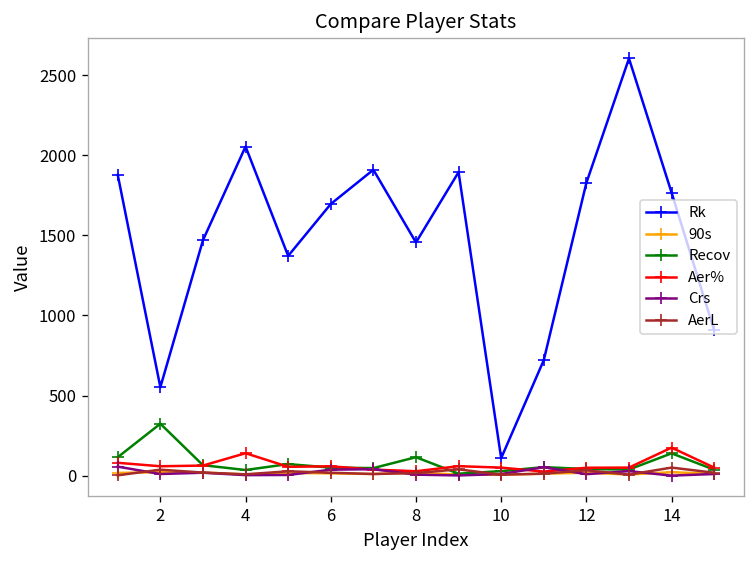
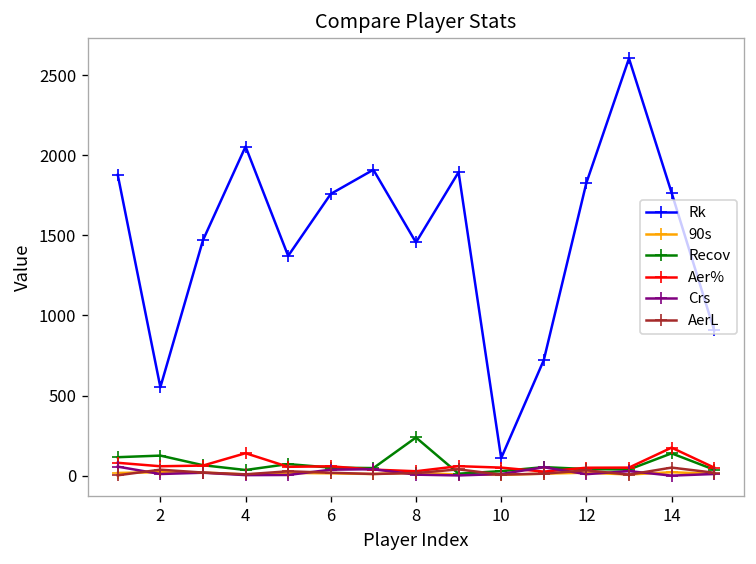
  {
    "Rk": {
      "2": 550,
      "4": 2060,
-     "6": 1700,
+     "6": 1760,
      "8": 1460,
      "10": 110,
      "12": 1830,
      "14": 1770
    },
    "90s": {
      "14": 20
    },
    "Recov": {
-     "2": 320,
+     "2": 130,
      "4": 40,
-     "8": 120,
+     "8": 240,
      "14": 140
    },
    "Aer%": {
      "2": 60,
      "4": 140,
      "10": 50,
      "14": 170
    },
    "Crs": {
      "14": 0
    },
    "AerL": {
      "14": 50
    }
  }
